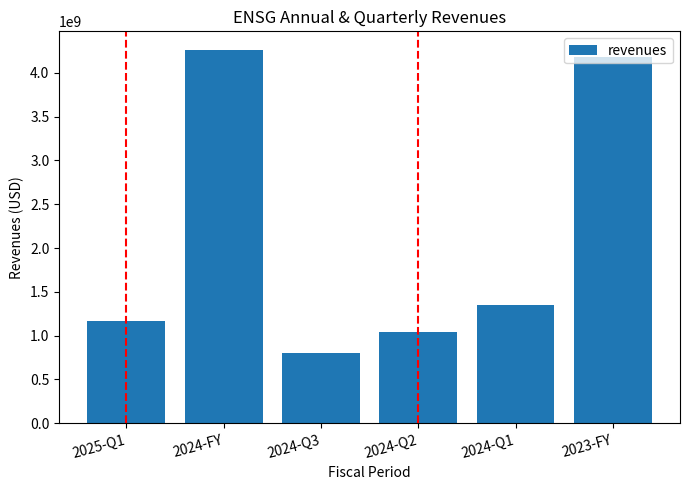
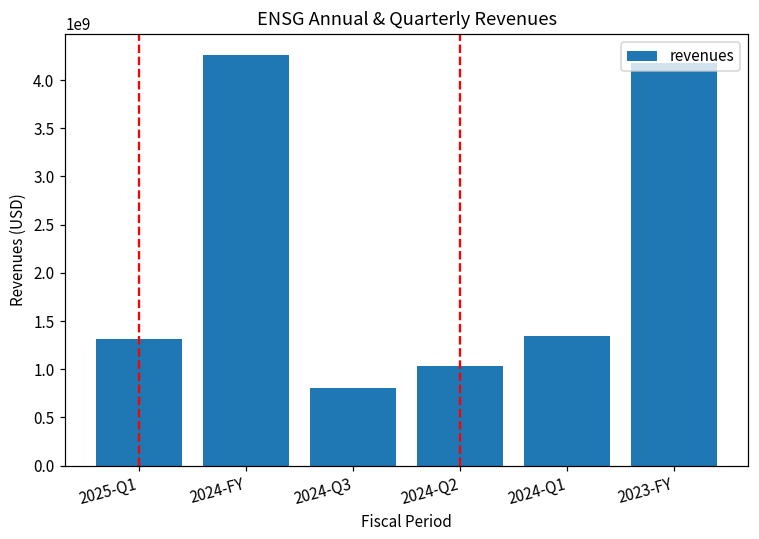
  {
-   "2025-Q1": 1200000000,
+   "2025-Q1": 1300000000,
    "2024-FY": 4300000000,
    "2024-Q3": 800000000,
    "2024-Q2": 1000000000,
    "2024-Q1": 1300000000
  }
